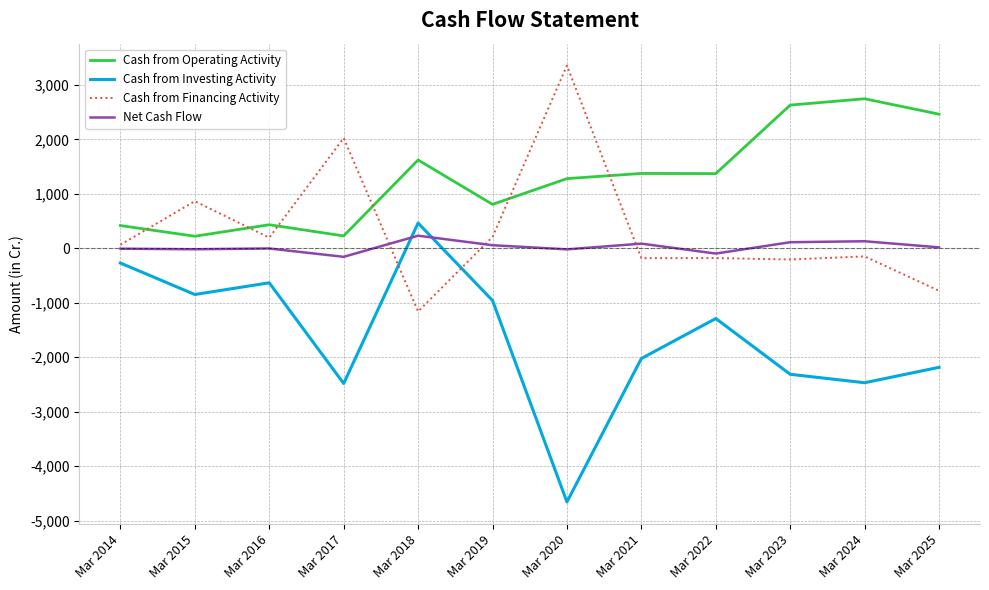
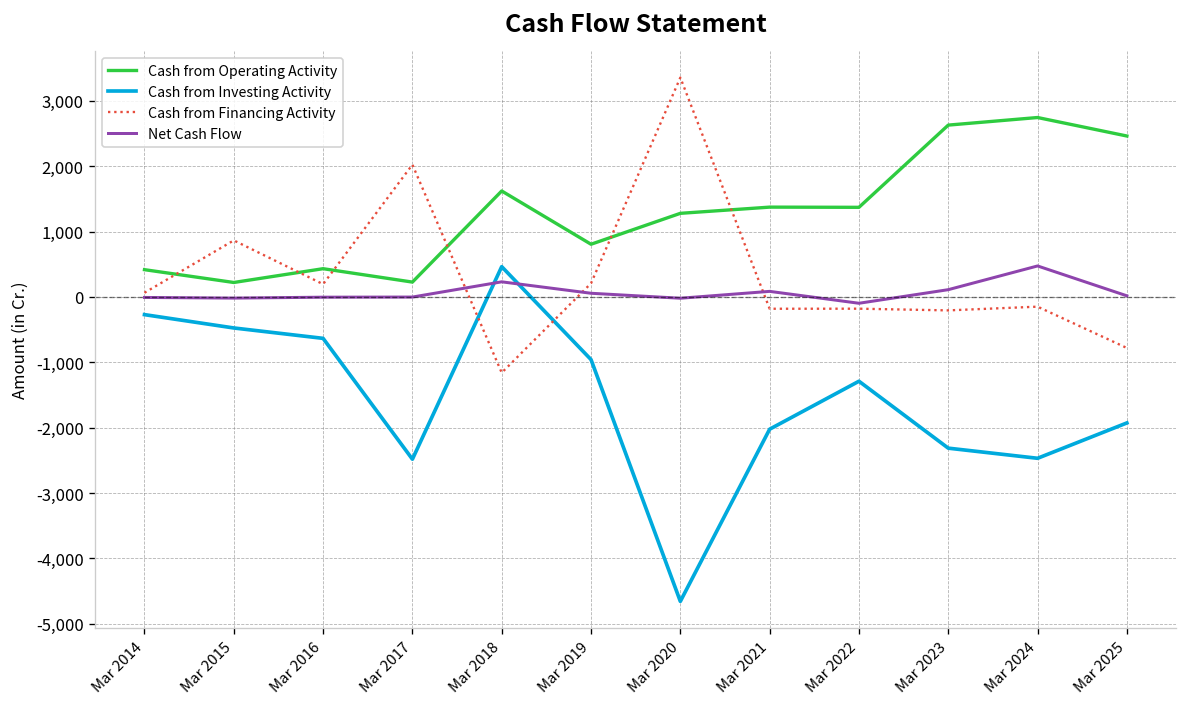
  {
    "Cash from Operating Activity": {
      "Mar 2014": "400",
      "Mar 2015": "200",
      "Mar 2016": "400",
      "Mar 2017": "200",
      "Mar 2018": "1,600",
      "Mar 2019": "800",
      "Mar 2020": "1,300",
      "Mar 2021": "1,400",
      "Mar 2022": "1,400",
      "Mar 2023": "2,600",
      "Mar 2024": "2,700",
      "Mar 2025": "2,500"
    },
    "Cash from Investing Activity": {
      "Mar 2014": "-300",
-     "Mar 2015": "-800",
+     "Mar 2015": "-500",
      "Mar 2016": "-600",
      "Mar 2017": "-2,500",
      "Mar 2018": "500",
      "Mar 2019": "-1,000",
      "Mar 2020": "-4,700",
      "Mar 2021": "-2,000",
      "Mar 2022": "-1,300",
      "Mar 2023": "-2,300",
      "Mar 2024": "-2,500",
-     "Mar 2025": "-2,200"
+     "Mar 2025": "-1,900"
    },
    "Cash from Financing Activity": {
      "Mar 2014": "100",
      "Mar 2015": "900",
      "Mar 2016": "200",
      "Mar 2017": "2,000",
      "Mar 2018": "-1,200",
      "Mar 2019": "200",
      "Mar 2020": "3,400",
      "Mar 2021": "-200",
      "Mar 2022": "-200",
      "Mar 2023": "-200",
      "Mar 2024": "-100",
      "Mar 2025": "-800"
    },
    "Net Cash Flow": {
      "Mar 2014": "0",
      "Mar 2015": "0",
      "Mar 2016": "0",
-     "Mar 2017": "-200",
+     "Mar 2017": "0",
      "Mar 2018": "200",
      "Mar 2019": "100",
      "Mar 2020": "0",
      "Mar 2021": "100",
      "Mar 2022": "-100",
      "Mar 2023": "100",
-     "Mar 2024": "100",
+     "Mar 2024": "500",
      "Mar 2025": "0"
    }
  }
